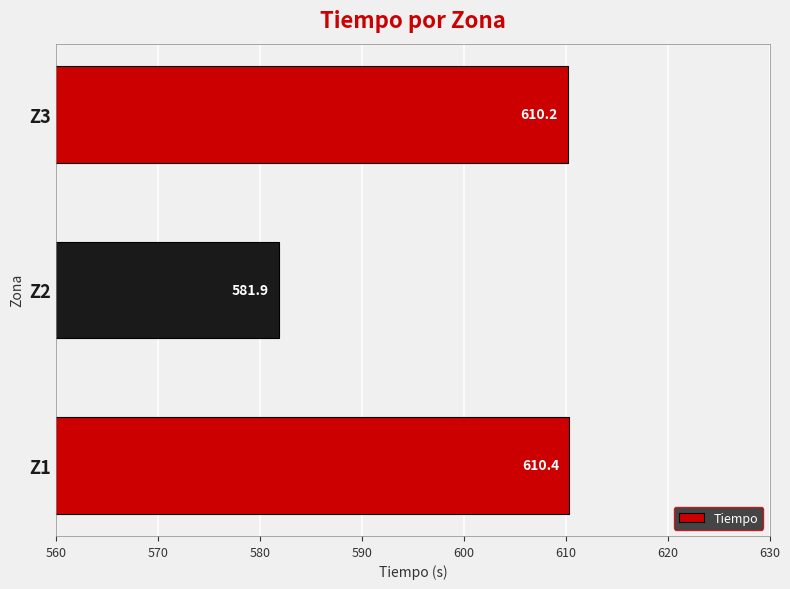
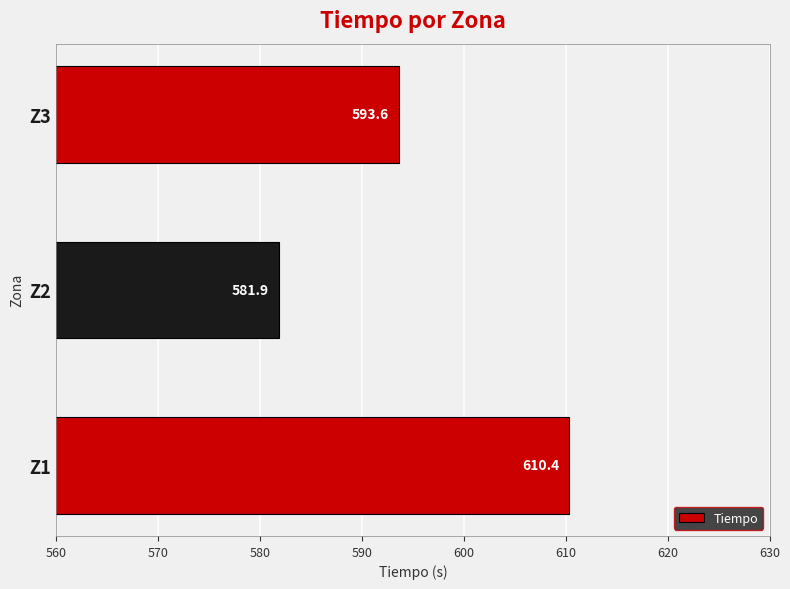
  {
-   "Z3": 610.2,
+   "Z3": 593.6,
    "Z2": 581.9,
    "Z1": 610.4
  }
